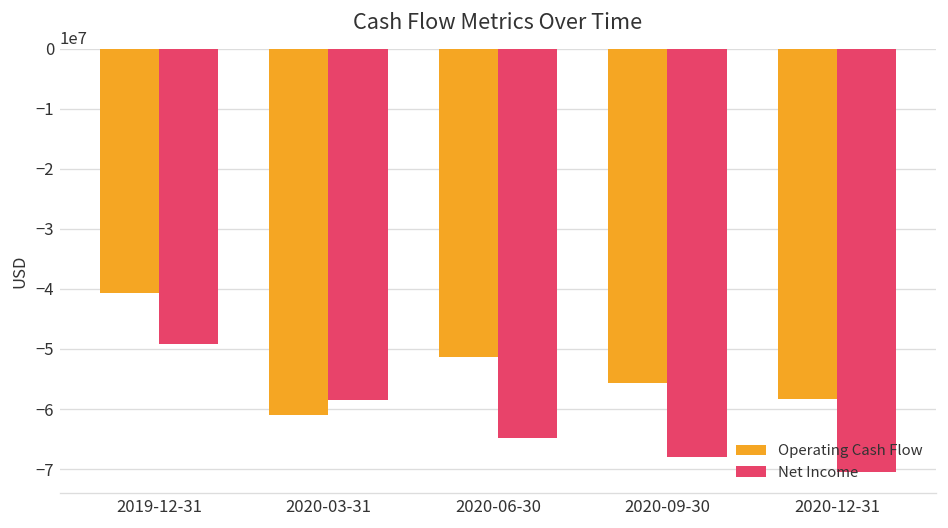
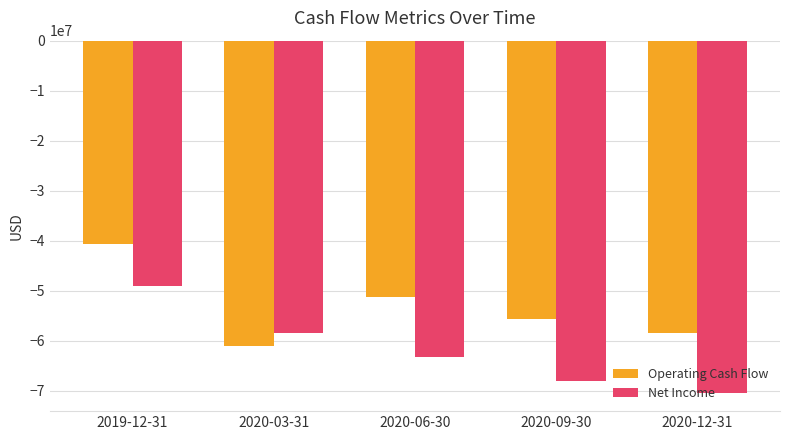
  {
    "Operating Cash Flow": {
      "2019-12-31": -41000000,
      "2020-03-31": -61000000,
      "2020-06-30": -51000000,
      "2020-09-30": -56000000,
      "2020-12-31": -58000000
    },
    "Net Income": {
      "2019-12-31": -49000000,
      "2020-03-31": -58000000,
-     "2020-06-30": -65000000,
+     "2020-06-30": -63000000,
      "2020-09-30": -68000000,
      "2020-12-31": -71000000
    }
  }
